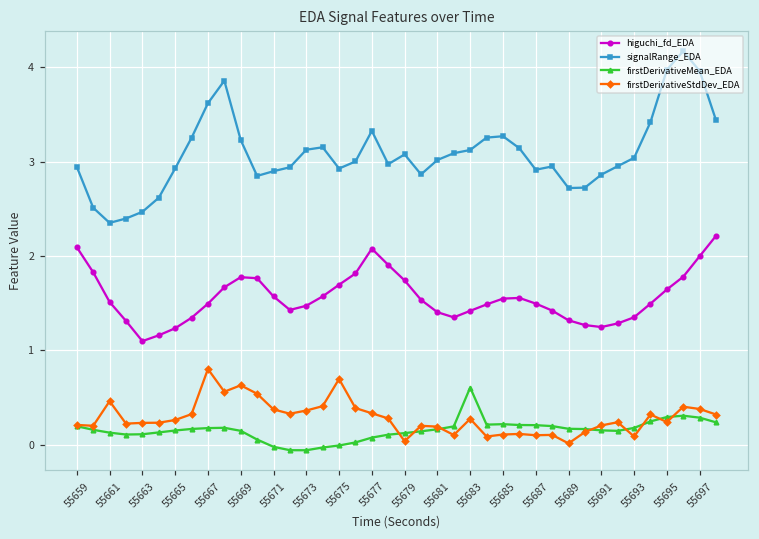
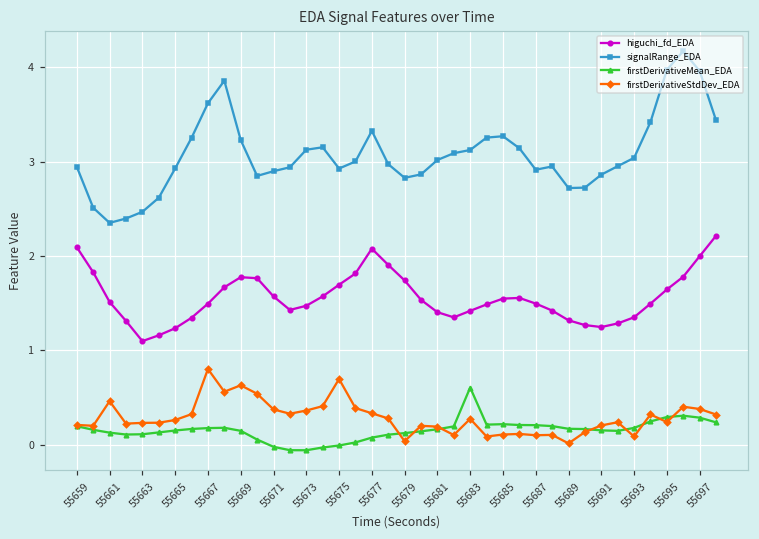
  {
    "higuchi_fd_EDA": {
      "55659": 2.1,
      "55661": 1.5,
      "55663": 1.1,
      "55665": 1.2,
      "55667": 1.5,
      "55669": 1.8,
      "55671": 1.6,
      "55673": 1.5,
      "55675": 1.7,
      "55677": 2.1,
      "55679": 1.7,
      "55681": 1.4,
      "55683": 1.4,
      "55685": 1.5,
      "55687": 1.5,
      "55689": 1.3,
      "55691": 1.2,
      "55693": 1.4,
      "55695": 1.6,
      "55697": 2.0
    },
    "signalRange_EDA": {
      "55659": 2.9,
      "55661": 2.4,
      "55663": 2.5,
      "55665": 2.9,
      "55667": 3.6,
      "55669": 3.2,
      "55671": 2.9,
      "55673": 3.1,
      "55675": 2.9,
      "55677": 3.3,
-     "55679": 3.1,
+     "55679": 2.8,
      "55681": 3.0,
      "55683": 3.1,
      "55685": 3.3,
      "55687": 2.9,
      "55689": 2.7,
      "55691": 2.9,
      "55693": 3.0
    },
    "firstDerivativeMean_EDA": {
      "55661": 0.1,
      "55663": 0.1,
      "55665": 0.2,
      "55667": 0.2,
      "55669": 0.1,
      "55671": 0.0,
      "55673": -0.1,
      "55675": 0.0,
      "55677": 0.1,
      "55679": 0.1,
      "55683": 0.6,
      "55685": 0.2,
      "55687": 0.2,
      "55689": 0.2,
      "55691": 0.2,
      "55693": 0.2,
      "55695": 0.3,
      "55697": 0.3
    },
    "firstDerivativeStdDev_EDA": {
      "55661": 0.5,
      "55663": 0.2,
      "55665": 0.3,
      "55667": 0.8,
      "55669": 0.6,
      "55671": 0.4,
      "55673": 0.4,
      "55675": 0.7,
      "55677": 0.3,
      "55679": 0.0,
      "55683": 0.3,
      "55685": 0.1,
      "55687": 0.1,
      "55689": 0.0,
      "55691": 0.2,
      "55693": 0.1,
      "55695": 0.2,
      "55697": 0.4
    }
  }
